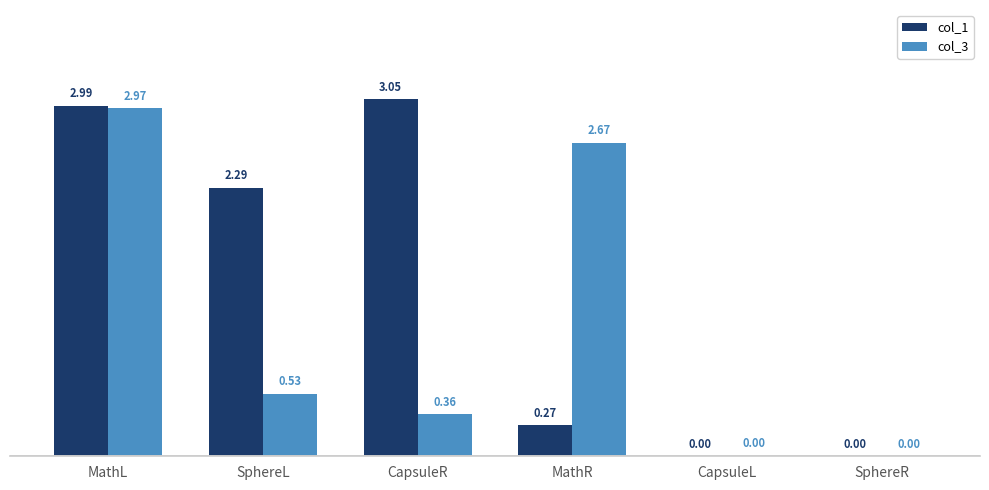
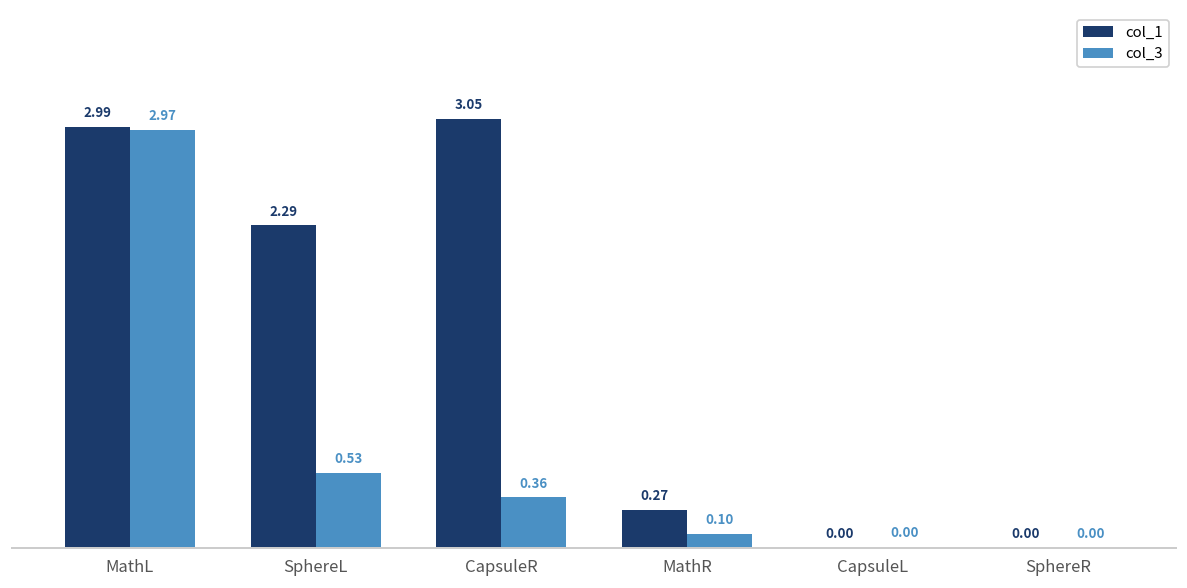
  {
    "col_1": {
      "MathL": 2.99,
      "SphereL": 2.29,
      "CapsuleR": 3.05,
      "MathR": 0.27,
      "CapsuleL": 0.00,
      "SphereR": 0.00
    },
    "col_3": {
      "MathL": 2.97,
      "SphereL": 0.53,
      "CapsuleR": 0.36,
-     "MathR": 2.67,
+     "MathR": 0.10,
      "CapsuleL": 0.00,
      "SphereR": 0.00
    }
  }
